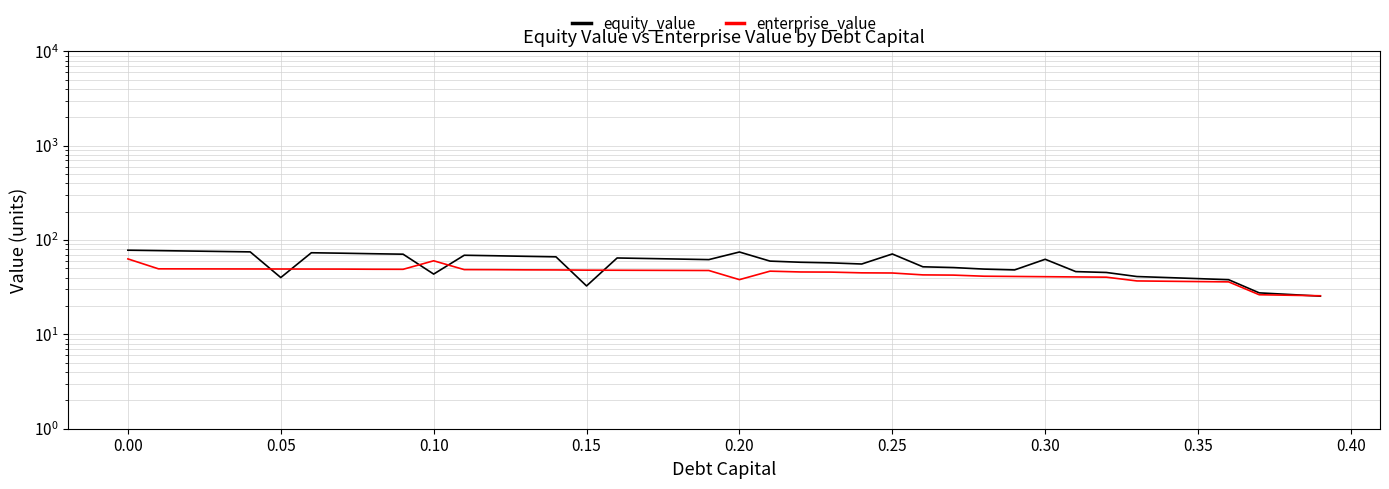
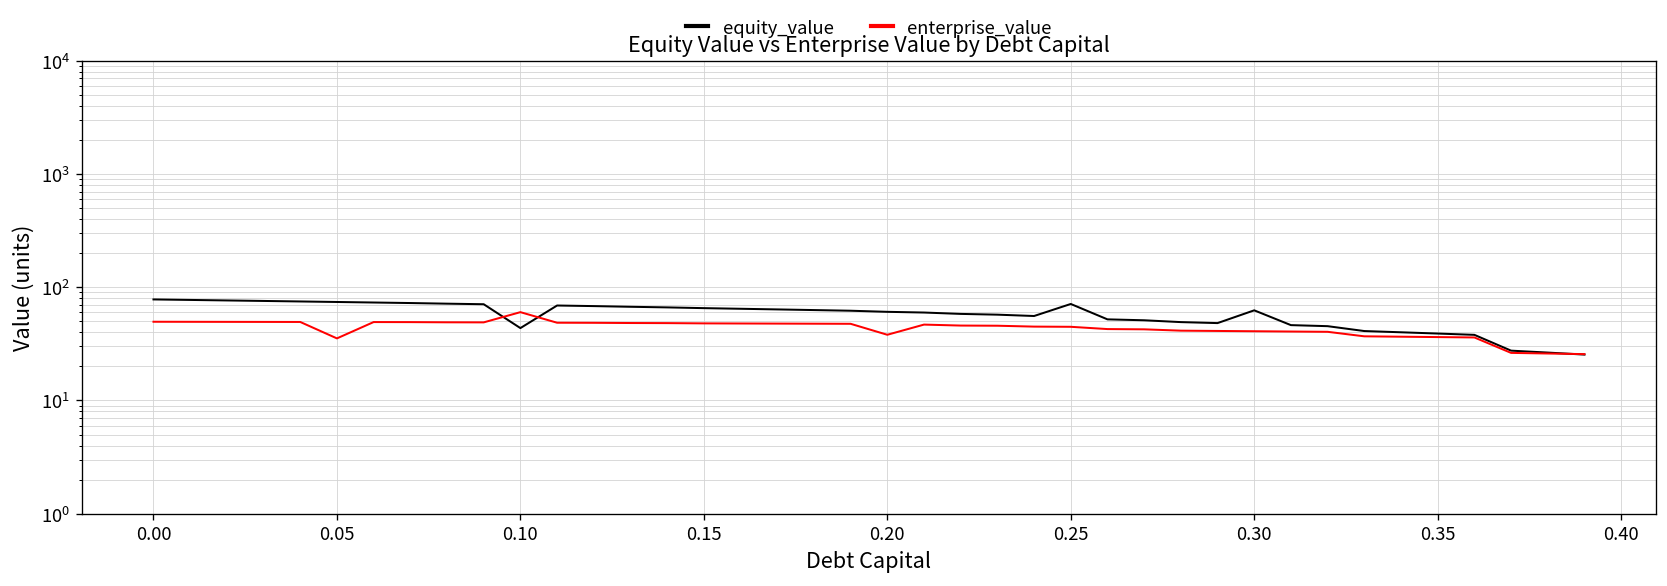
  {
    "equity_value": {
      "0.00": 80,
-     "0.05": 40,
+     "0.05": 70,
      "0.10": 40,
-     "0.15": 33,
-     "0.20": 70,
+     "0.15": 70,
+     "0.20": 60,
      "0.25": 70,
      "0.30": 60,
      "0.35": 39
    },
    "enterprise_value": {
-     "0.00": 60,
-     "0.05": 50,
+     "0.00": 50,
+     "0.05": 35,
      "0.10": 60,
      "0.15": 50,
      "0.20": 38,
      "0.25": 40,
      "0.30": 41,
      "0.35": 36
    }
  }
